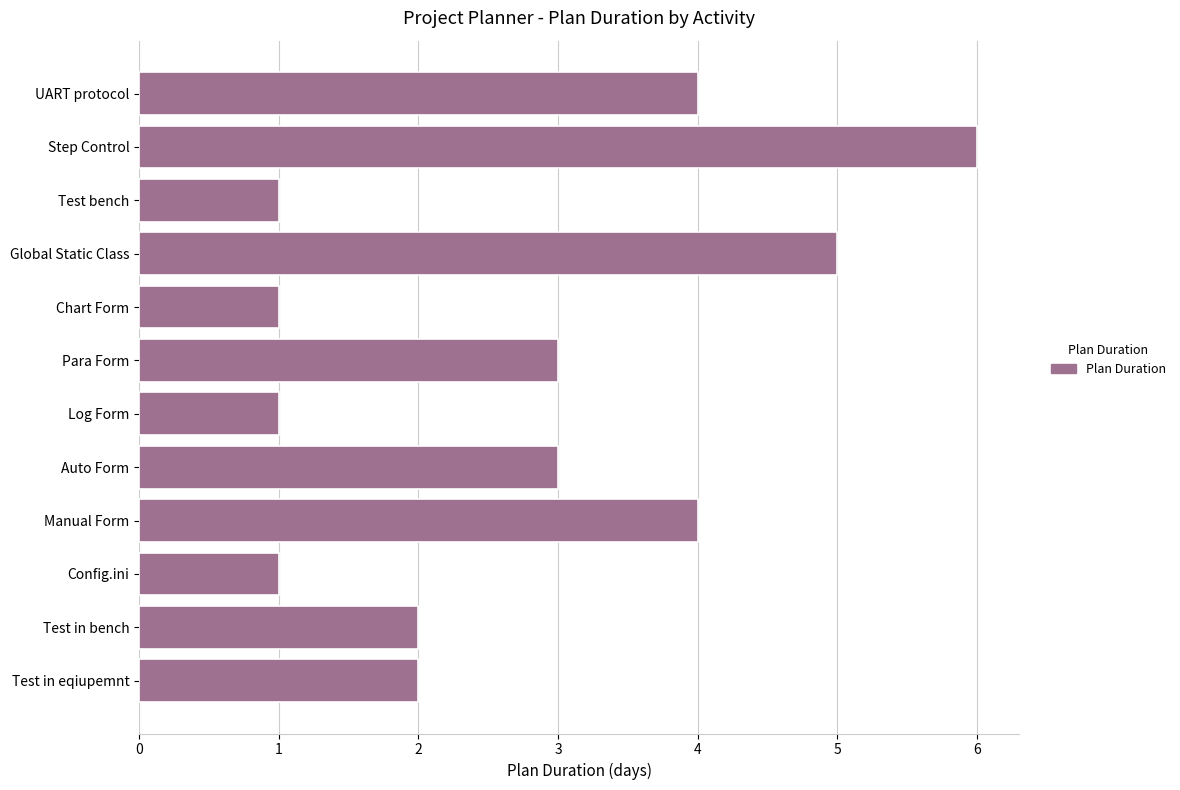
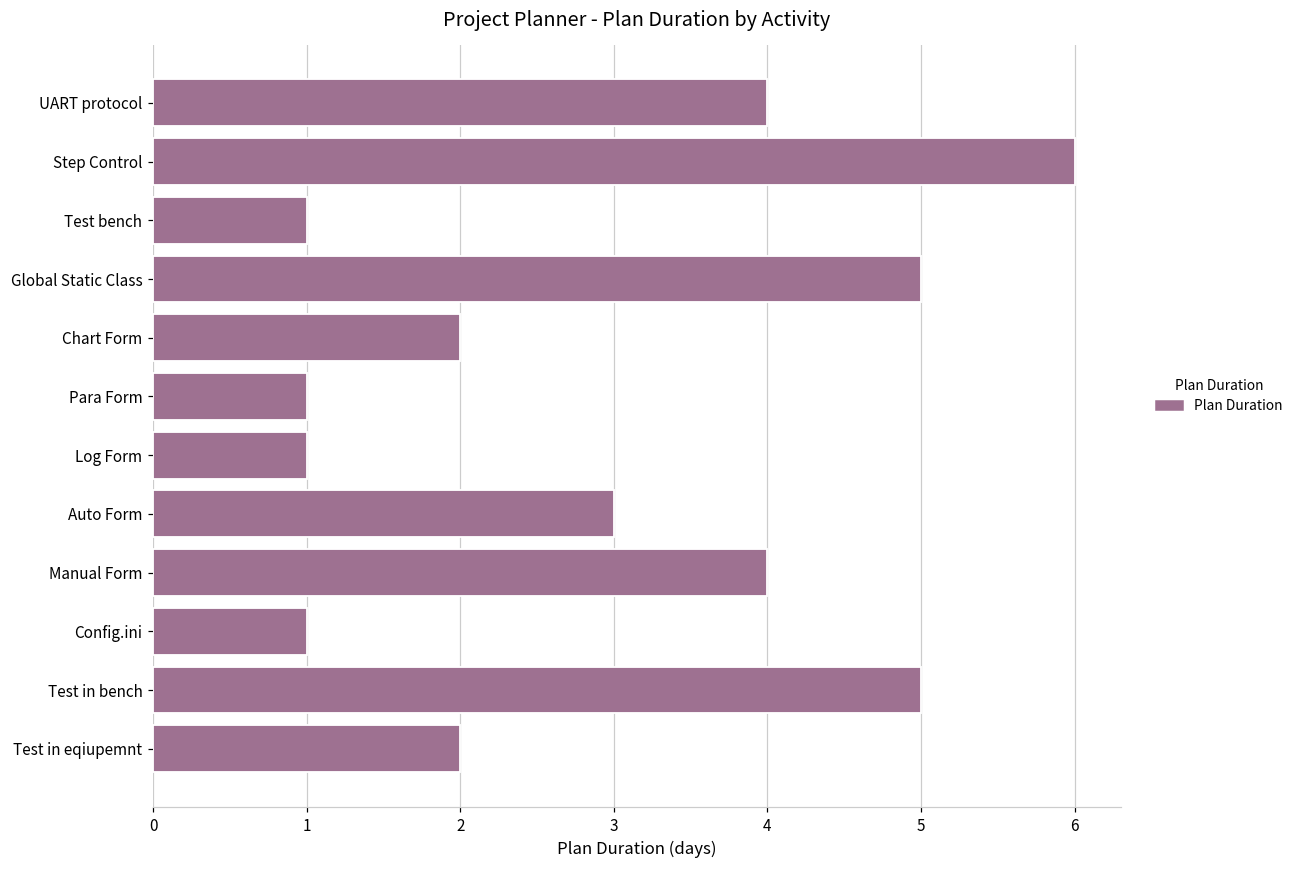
  {
    "UART protocol": 4,
    "Step Control": 6,
    "Test bench": 1,
    "Global Static Class": 5,
-   "Chart Form": 1,
-   "Para Form": 3,
+   "Chart Form": 2,
+   "Para Form": 1,
    "Log Form": 1,
    "Auto Form": 3,
    "Manual Form": 4,
    "Config.ini": 1,
-   "Test in bench": 2,
+   "Test in bench": 5,
    "Test in eqiupemnt": 2
  }
